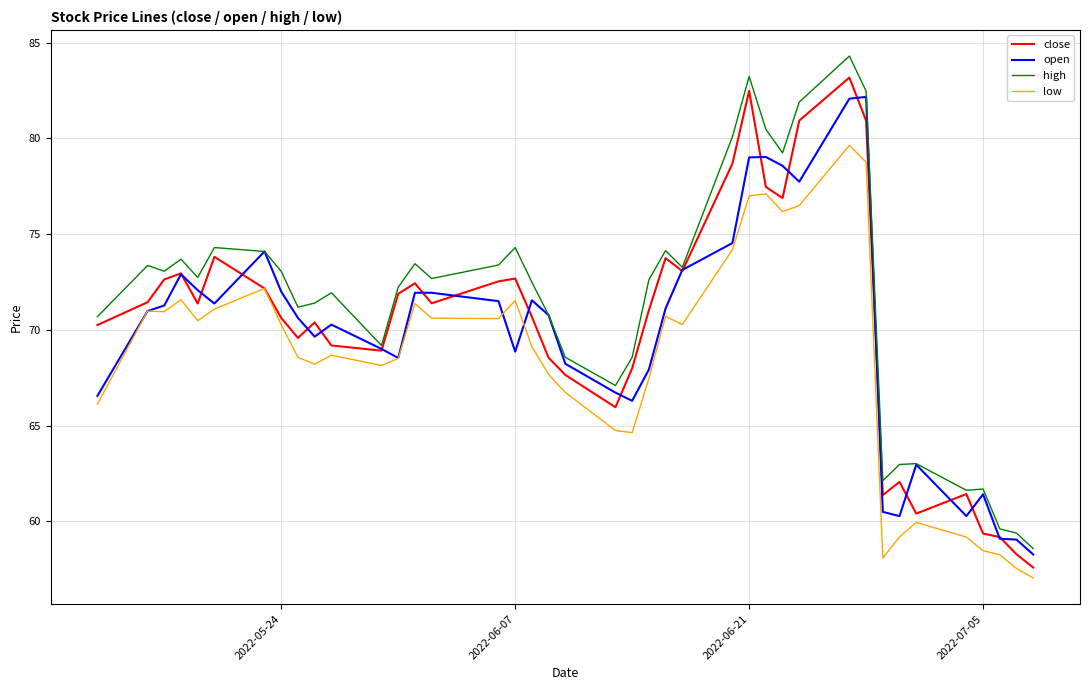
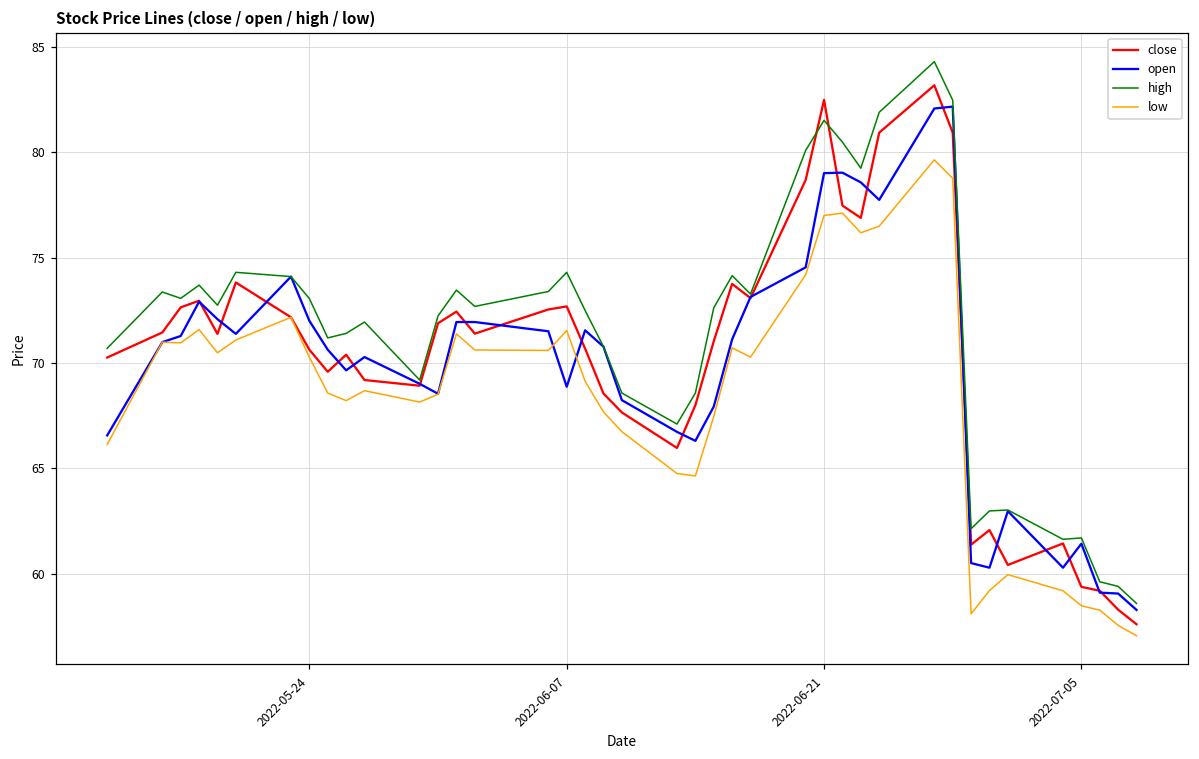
  {
    "close": {
      "2022-05-24": 70.6,
      "2022-06-07": 72.7,
      "2022-06-21": 82.5,
      "2022-07-05": 59.4
    },
    "open": {
      "2022-05-24": 72.0,
      "2022-06-07": 68.9,
      "2022-06-21": 79.0,
      "2022-07-05": 61.4
    },
    "high": {
      "2022-05-24": 73.1,
      "2022-06-07": 74.3,
-     "2022-06-21": 83.2,
+     "2022-06-21": 81.5,
      "2022-07-05": 61.7
    },
    "low": {
      "2022-05-24": 70.3,
      "2022-06-07": 71.5,
      "2022-06-21": 77.0,
      "2022-07-05": 58.5
    }
  }
